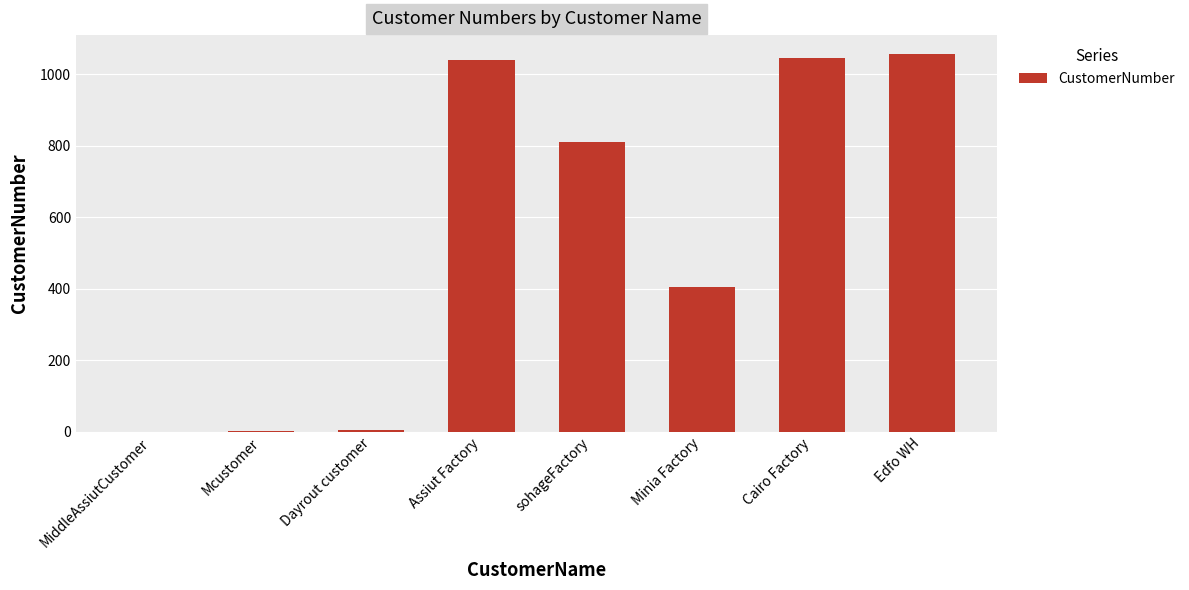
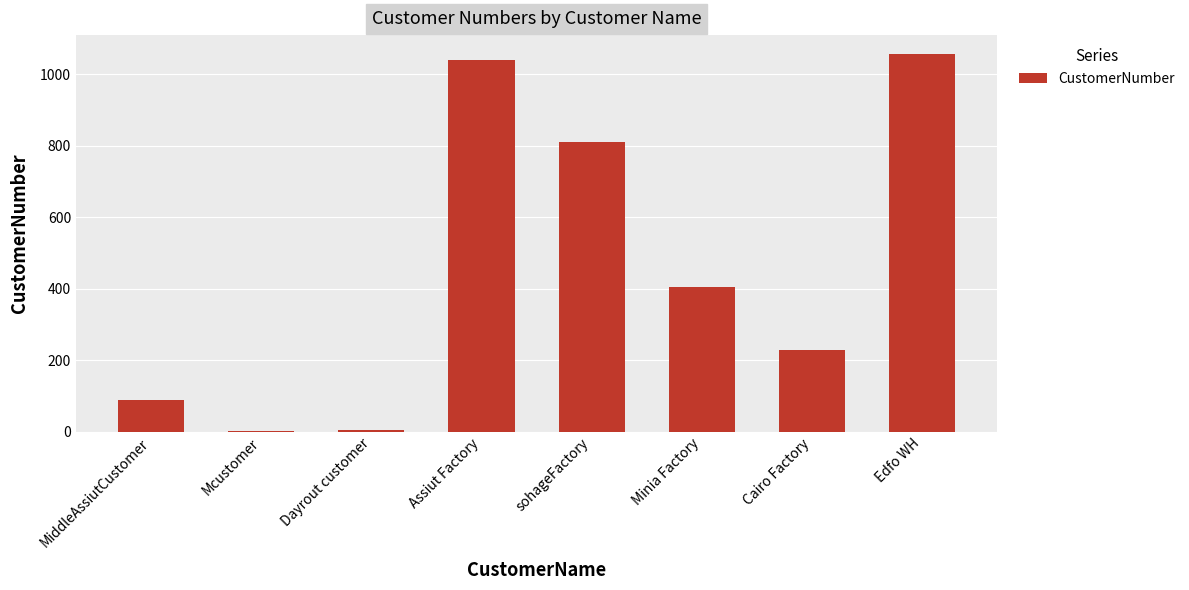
  {
-   "MiddleAssiutCustomer": 0,
+   "MiddleAssiutCustomer": 90,
    "Assiut Factory": 1040,
    "sohageFactory": 810,
    "Minia Factory": 410,
-   "Cairo Factory": 1050,
+   "Cairo Factory": 230,
    "Edfo WH": 1060
  }
